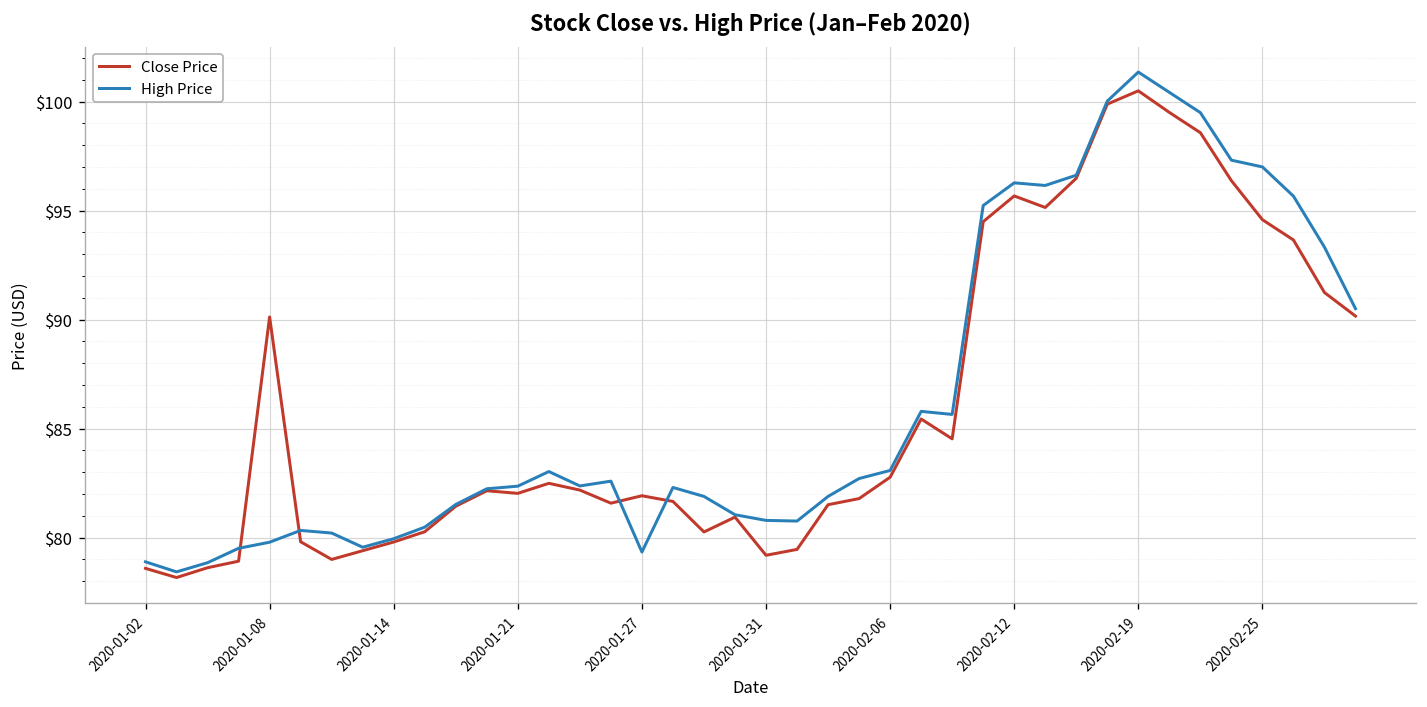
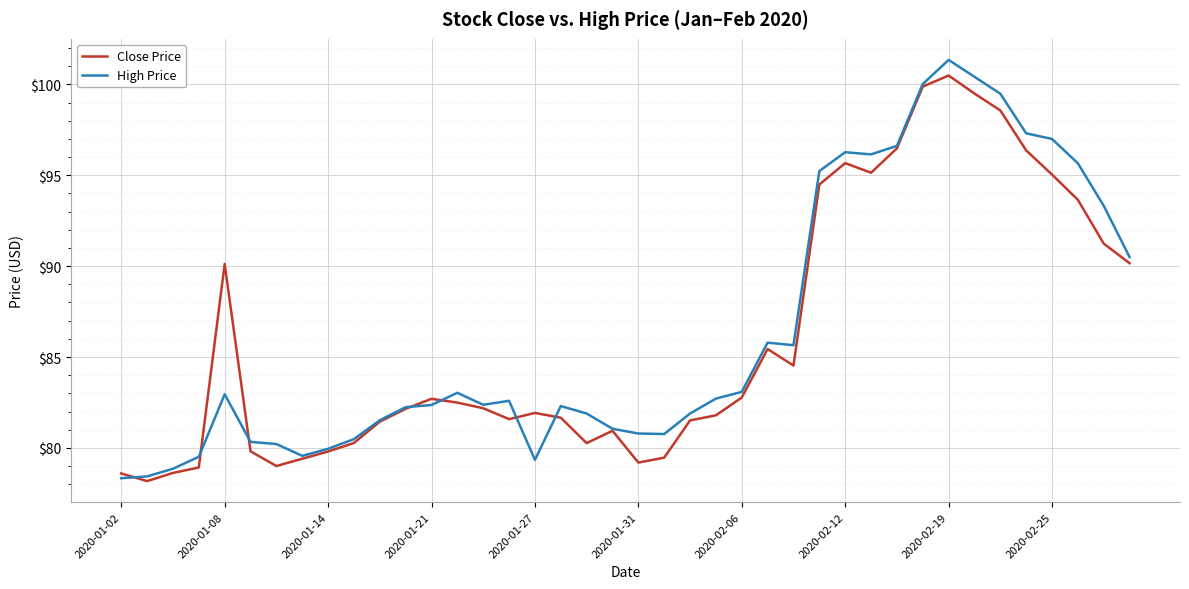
  {
    "Close Price": {
      "2020-01-02": "$78.6",
      "2020-01-08": "$90.1",
      "2020-01-14": "$79.8",
-     "2020-01-21": "$82.0",
+     "2020-01-21": "$82.7",
      "2020-01-27": "$81.9",
      "2020-01-31": "$79.2",
      "2020-02-06": "$82.8",
      "2020-02-12": "$95.7",
      "2020-02-19": "$100.5",
-     "2020-02-25": "$94.6"
+     "2020-02-25": "$95.0"
    },
    "High Price": {
-     "2020-01-02": "$78.9",
-     "2020-01-08": "$79.8",
+     "2020-01-02": "$78.3",
+     "2020-01-08": "$83.0",
      "2020-01-14": "$80.0",
      "2020-01-21": "$82.4",
      "2020-01-27": "$79.3",
      "2020-01-31": "$80.8",
      "2020-02-06": "$83.1",
      "2020-02-12": "$96.3",
      "2020-02-19": "$101.4",
      "2020-02-25": "$97.0"
    }
  }
